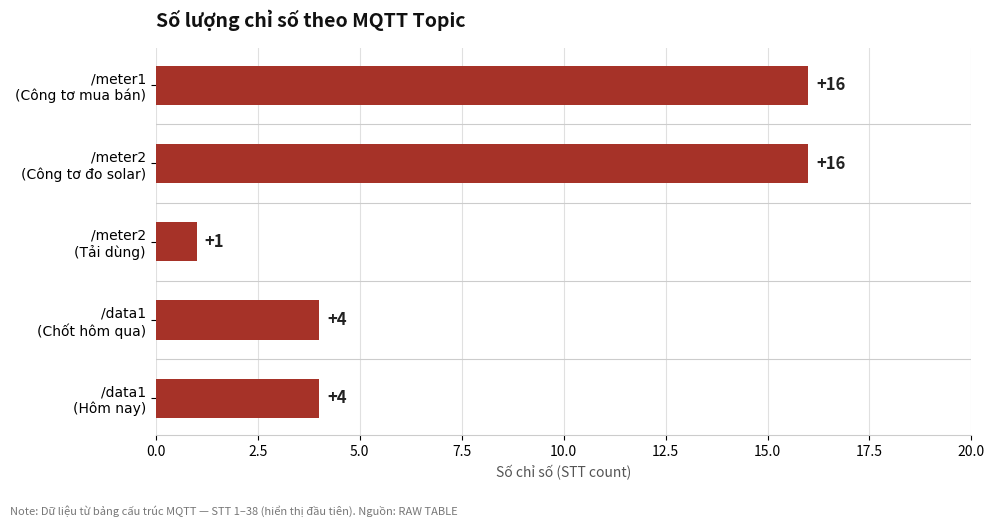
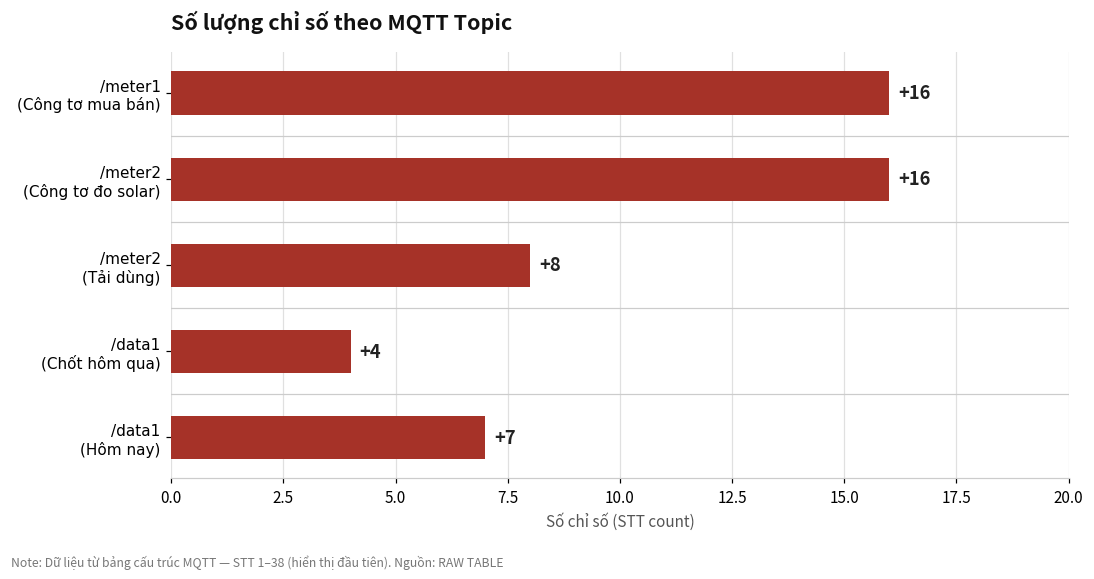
  {
    "/meter1 (Công tơ mua bán)": "+16",
    "/meter2 (Công tơ đo solar)": "+16",
-   "/meter2 (Tải dùng)": "+1",
+   "/meter2 (Tải dùng)": "+8",
    "/data1 (Chốt hôm qua)": "+4",
-   "/data1 (Hôm nay)": "+4"
+   "/data1 (Hôm nay)": "+7"
  }
